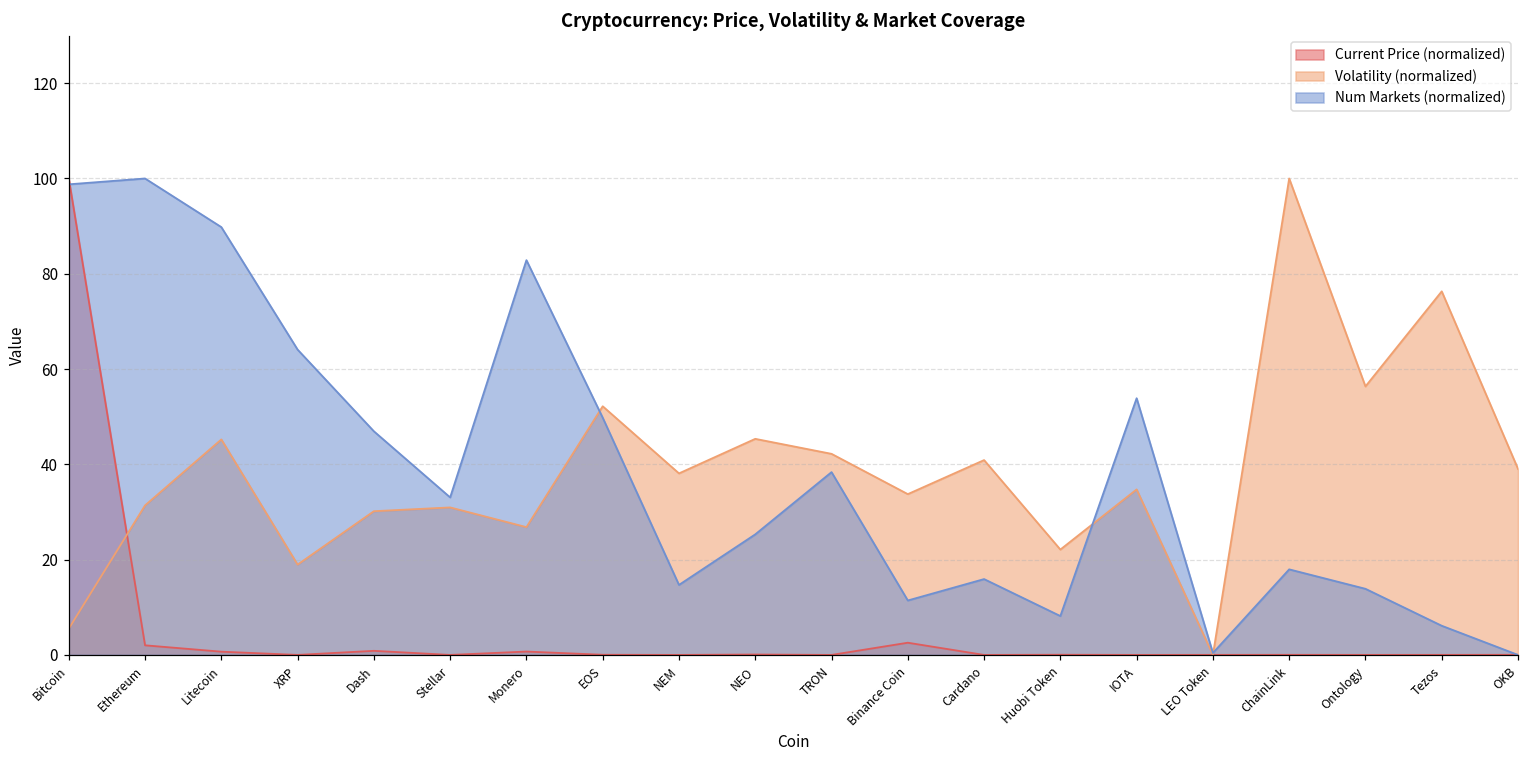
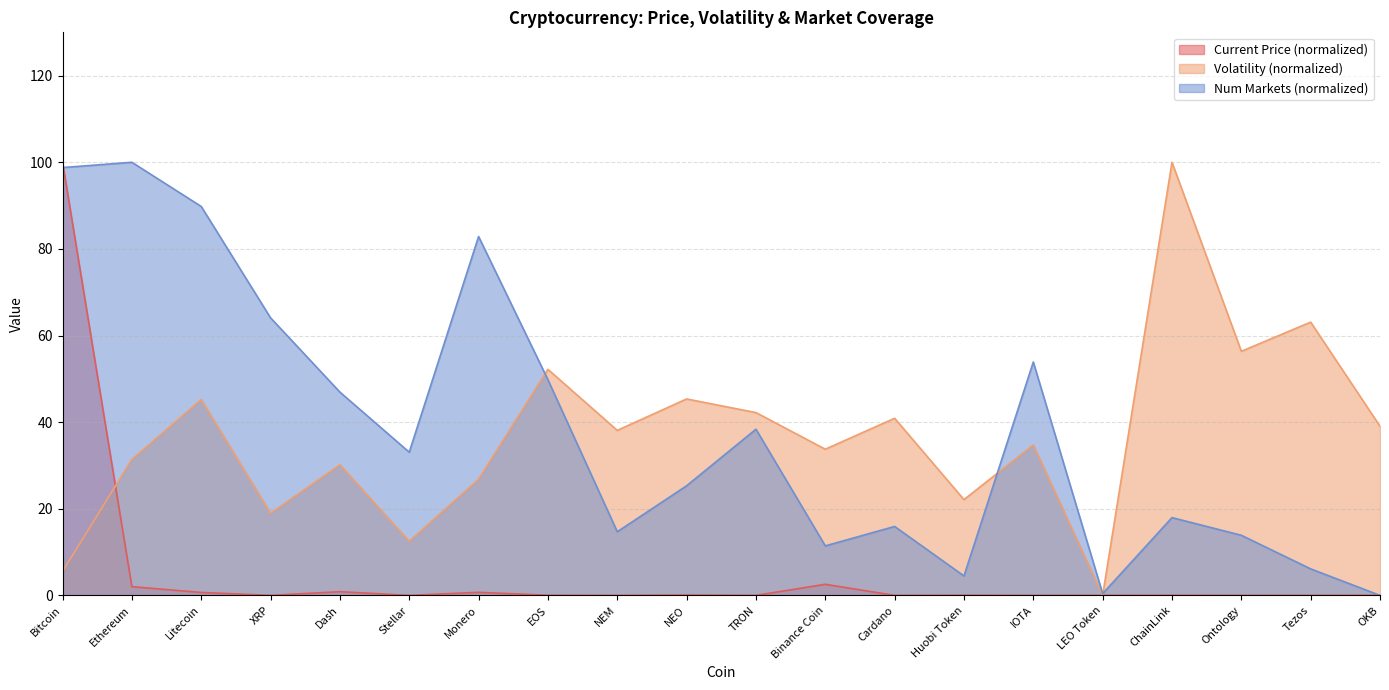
  {
    "Current Price (normalized)": {
      "Bitcoin": 100,
      "Ethereum": 2,
      "Litecoin": 1,
      "XRP": 0,
      "Dash": 1,
      "Stellar": 0,
      "Monero": 1,
      "EOS": 0,
      "NEM": 0,
      "NEO": 0,
      "TRON": 0,
      "Binance Coin": 3,
      "Cardano": 0,
      "Huobi Token": 0,
      "IOTA": 0,
      "ChainLink": 0,
      "Ontology": 0,
      "Tezos": 0
    },
    "Volatility (normalized)": {
      "Bitcoin": 6,
      "Ethereum": 31,
      "Litecoin": 45,
      "XRP": 19,
      "Dash": 30,
-     "Stellar": 31,
+     "Stellar": 13,
      "Monero": 27,
      "EOS": 52,
      "NEM": 38,
      "NEO": 45,
      "TRON": 42,
      "Binance Coin": 34,
      "Cardano": 41,
      "Huobi Token": 22,
      "IOTA": 35,
      "ChainLink": 100,
      "Ontology": 56,
-     "Tezos": 76,
+     "Tezos": 63,
      "OKB": 39
    },
    "Num Markets (normalized)": {
      "Bitcoin": 99,
      "Ethereum": 100,
      "Litecoin": 90,
      "XRP": 64,
      "Dash": 47,
      "Stellar": 33,
      "Monero": 83,
      "EOS": 50,
      "NEM": 15,
      "NEO": 25,
      "TRON": 38,
      "Binance Coin": 11,
      "Cardano": 16,
-     "Huobi Token": 8,
+     "Huobi Token": 4,
      "IOTA": 54,
      "ChainLink": 18,
      "Ontology": 14,
      "Tezos": 6
    }
  }
